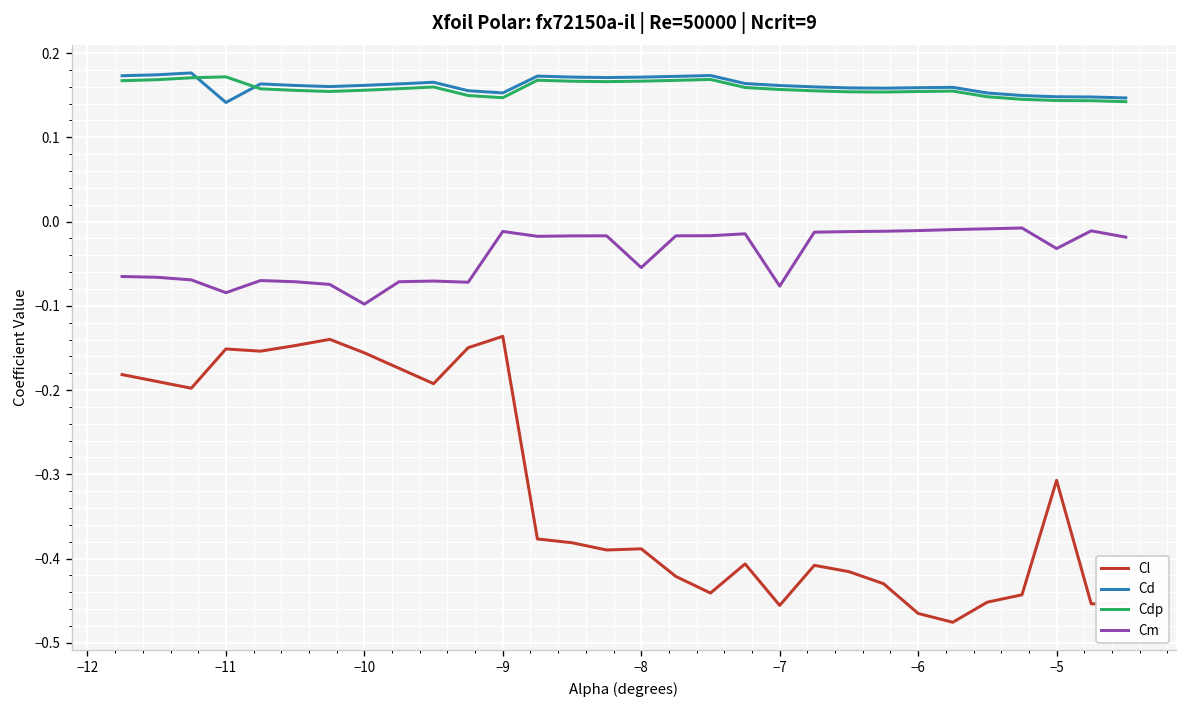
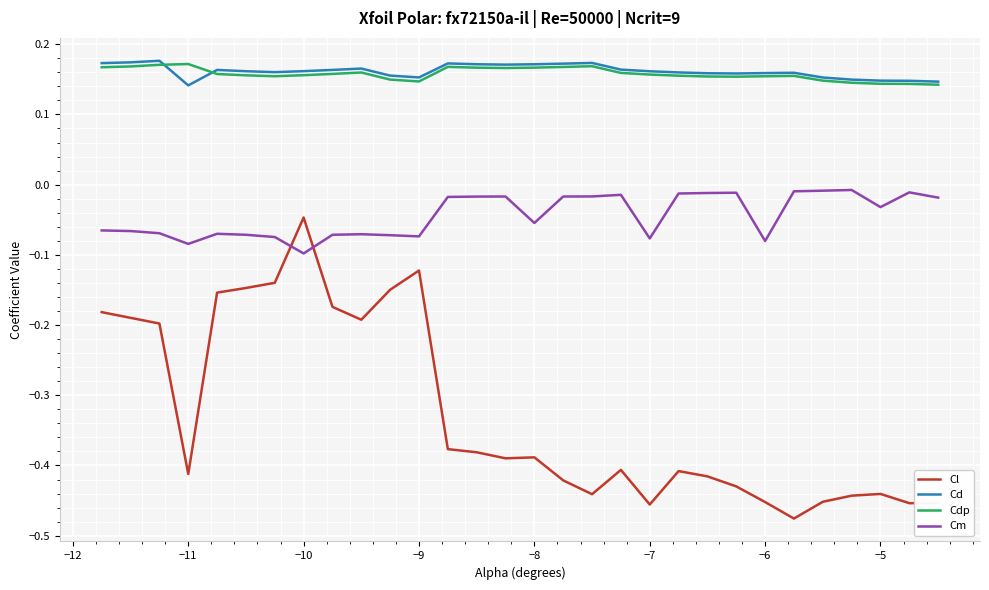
  {
    "Cl": {
-     "−11": -0.15,
-     "−10": -0.16,
-     "−9": -0.14,
+     "−11": -0.41,
+     "−10": -0.05,
+     "−9": -0.12,
      "−8": -0.39,
      "−7": -0.46,
-     "−6": -0.47,
-     "−5": -0.31
+     "−6": -0.45,
+     "−5": -0.44
    },
    "Cd": {
      "−11": 0.14,
      "−10": 0.16,
      "−9": 0.15,
      "−8": 0.17,
      "−7": 0.16,
      "−6": 0.16,
      "−5": 0.15
    },
    "Cdp": {
      "−11": 0.17,
      "−10": 0.16,
      "−9": 0.15,
      "−8": 0.17,
      "−7": 0.16,
      "−6": 0.15,
      "−5": 0.14
    },
    "Cm": {
      "−11": -0.08,
      "−10": -0.10,
-     "−9": -0.01,
+     "−9": -0.07,
      "−8": -0.05,
      "−7": -0.08,
-     "−6": -0.01,
+     "−6": -0.08,
      "−5": -0.03
    }
  }
